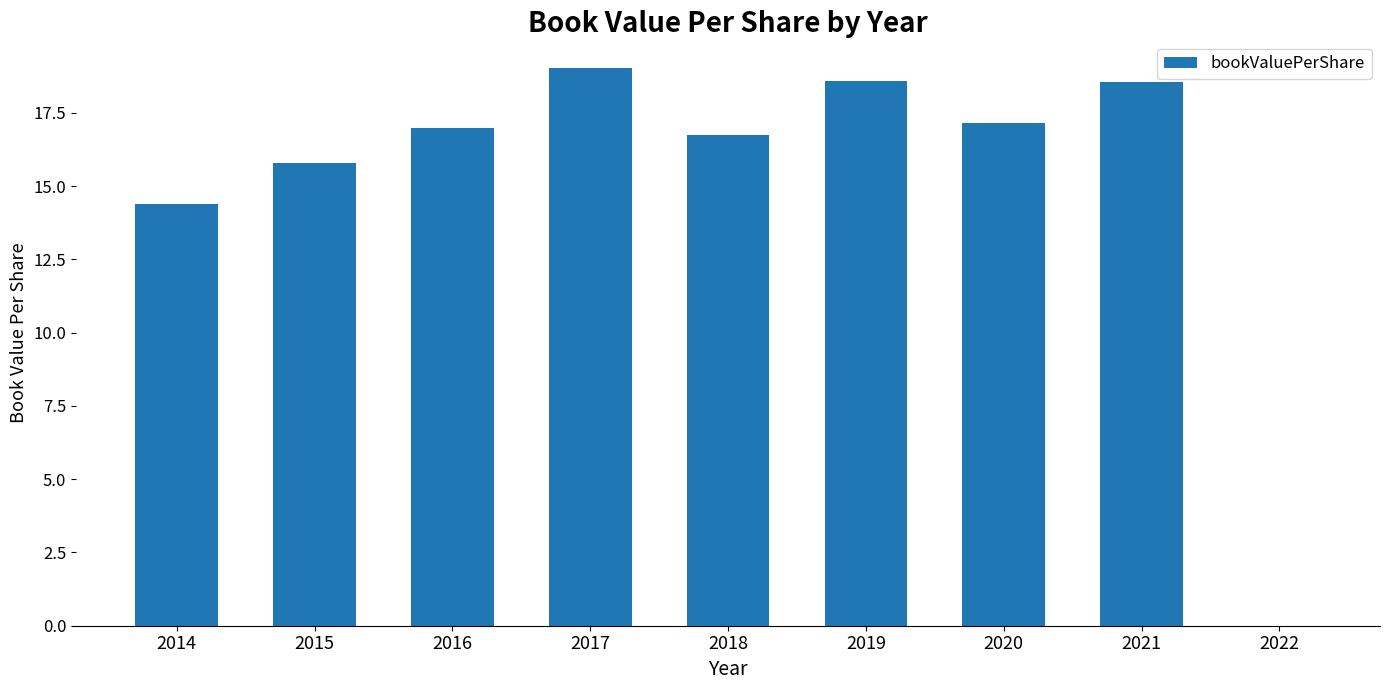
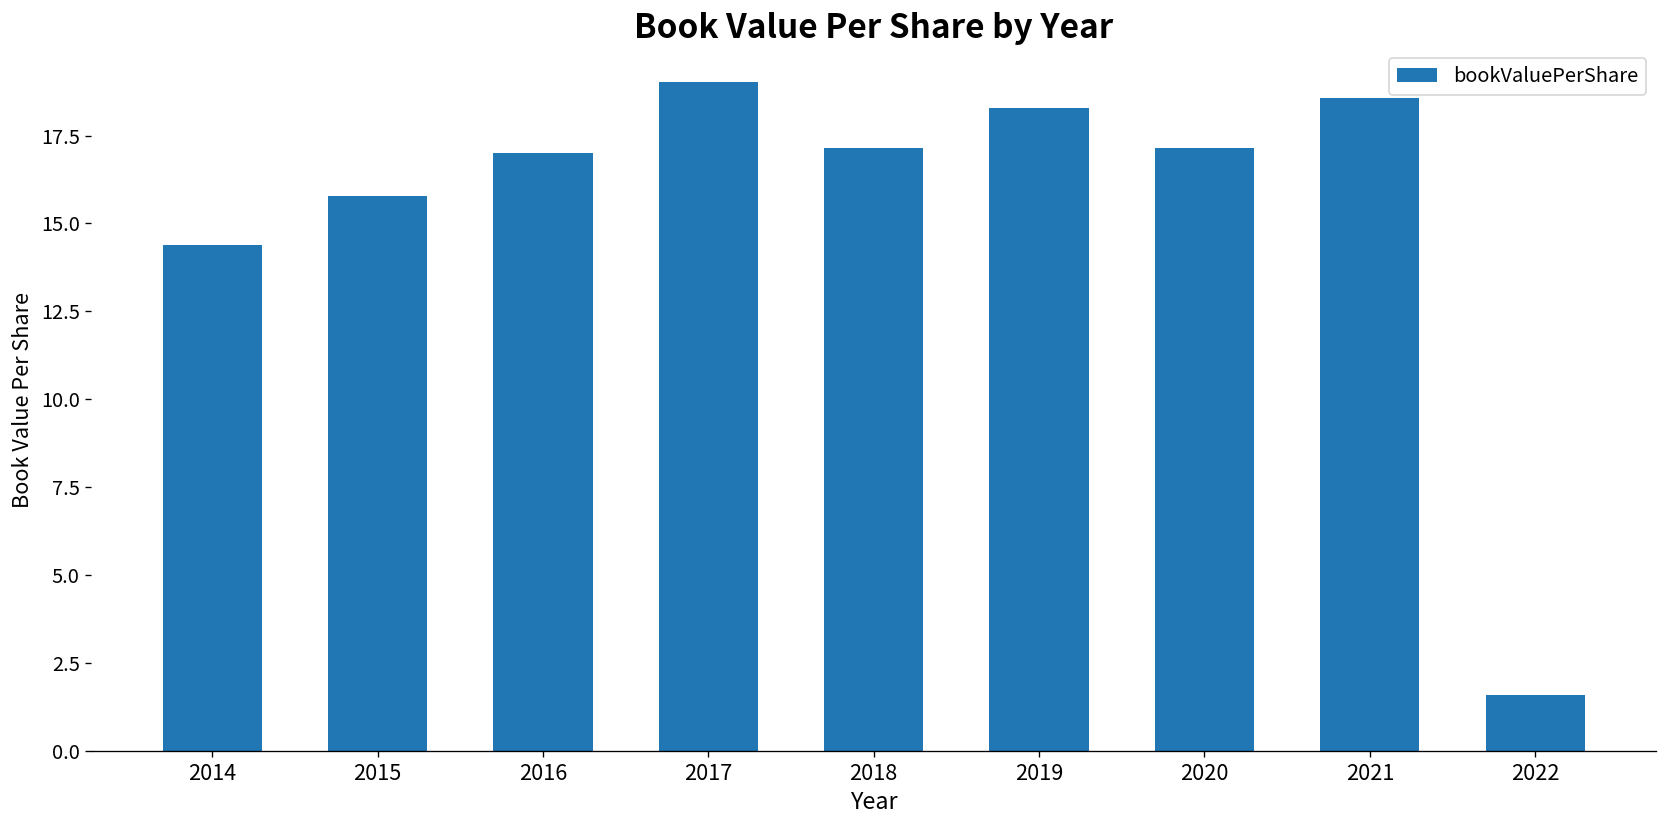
  {
    "2014": 14.4,
    "2015": 15.8,
    "2016": 17.0,
    "2017": 19.0,
-   "2018": 16.8,
-   "2019": 18.6,
+   "2018": 17.2,
+   "2019": 18.3,
    "2020": 17.1,
    "2021": 18.6,
-   "2022": 0.0
+   "2022": 1.6
  }
